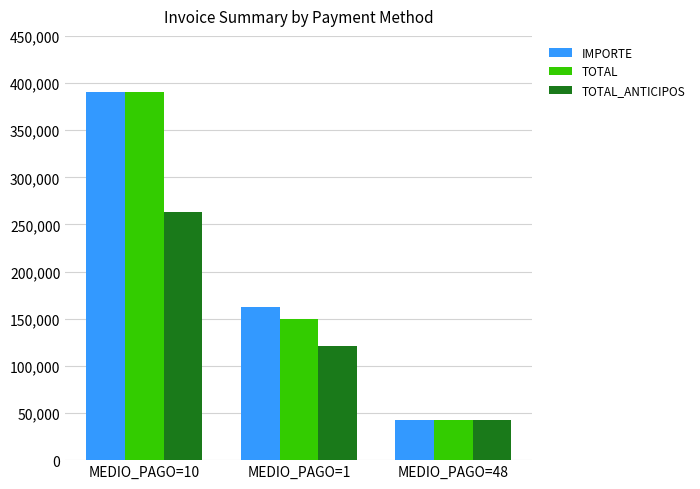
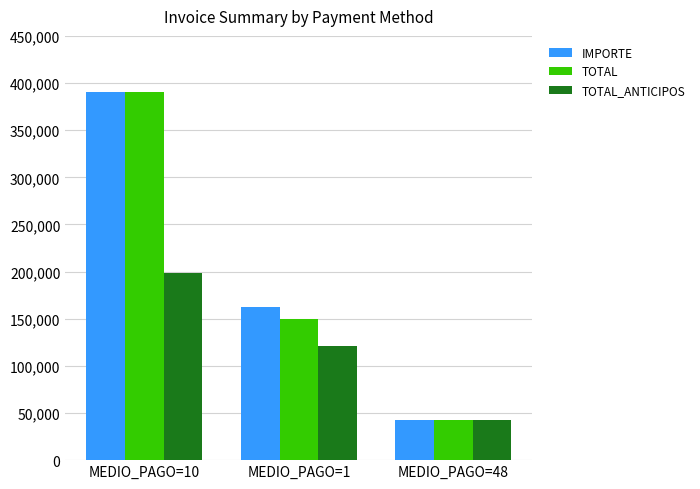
  {
    "IMPORTE": {
      "MEDIO_PAGO=10": "390,000",
      "MEDIO_PAGO=1": "160,000",
      "MEDIO_PAGO=48": "40,000"
    },
    "TOTAL": {
      "MEDIO_PAGO=10": "390,000",
      "MEDIO_PAGO=1": "150,000",
      "MEDIO_PAGO=48": "40,000"
    },
    "TOTAL_ANTICIPOS": {
-     "MEDIO_PAGO=10": "260,000",
+     "MEDIO_PAGO=10": "200,000",
      "MEDIO_PAGO=1": "120,000",
      "MEDIO_PAGO=48": "40,000"
    }
  }
